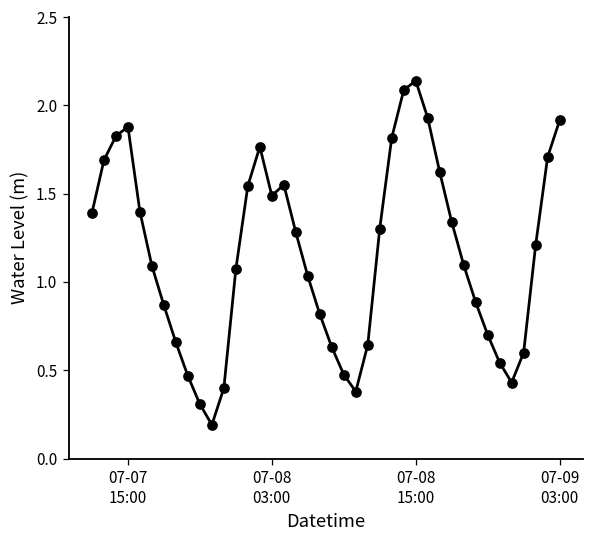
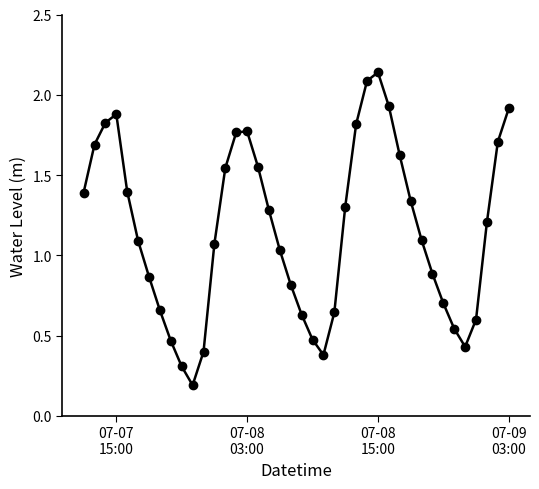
  {
    "07-07 15:00": 1.88,
-   "07-08 03:00": 1.49,
+   "07-08 03:00": 1.77,
    "07-08 15:00": 2.14,
    "07-09 03:00": 1.91
  }
